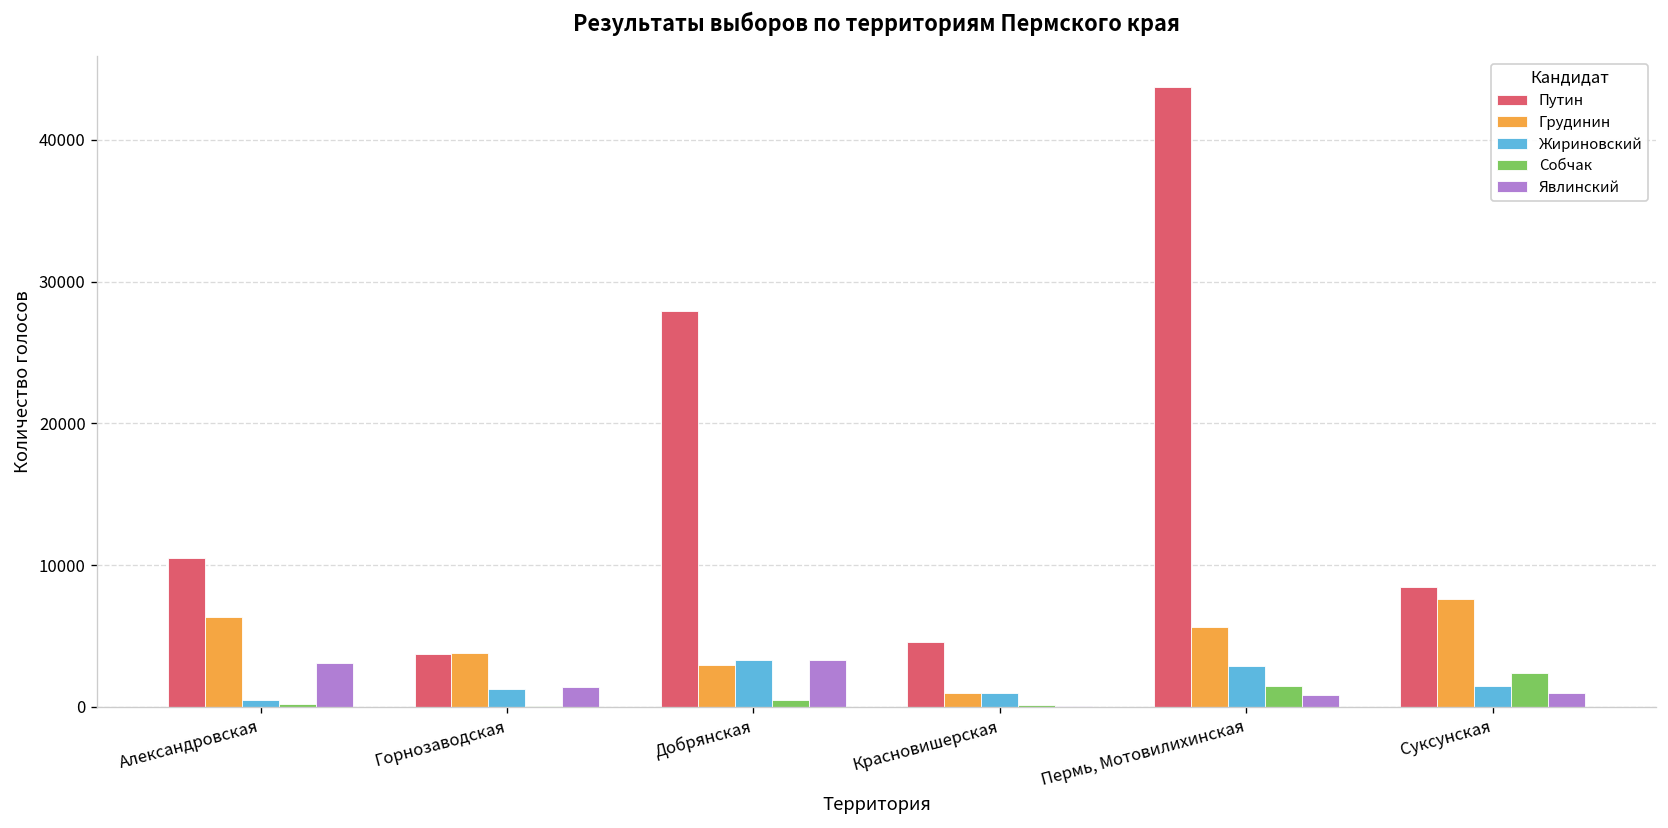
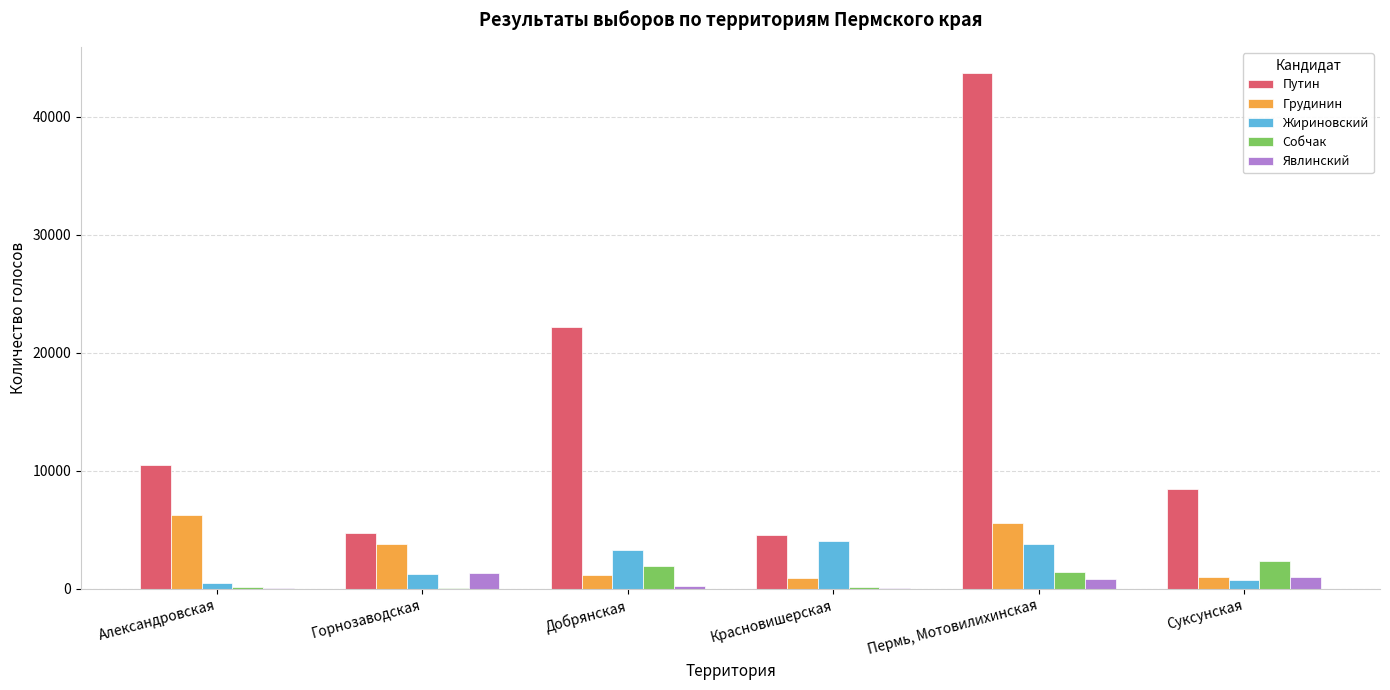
  {
    "Путин": {
      "Александровская": 10500,
-     "Горнозаводская": 3700,
-     "Добрянская": 27900,
+     "Горнозаводская": 4700,
+     "Добрянская": 22200,
      "Красновишерская": 4600,
      "Пермь, Мотовилихинская": 43700,
      "Суксунская": 8400
    },
    "Грудинин": {
      "Александровская": 6300,
      "Горнозаводская": 3800,
-     "Добрянская": 2900,
+     "Добрянская": 1200,
      "Красновишерская": 900,
      "Пермь, Мотовилихинская": 5600,
-     "Суксунская": 7600
+     "Суксунская": 1000
    },
    "Жириновский": {
      "Александровская": 500,
      "Горнозаводская": 1200,
      "Добрянская": 3300,
-     "Красновишерская": 900,
-     "Пермь, Мотовилихинская": 2900,
-     "Суксунская": 1500
+     "Красновишерская": 4000,
+     "Пермь, Мотовилихинская": 3800,
+     "Суксунская": 700
    },
    "Собчак": {
-     "Добрянская": 500,
+     "Добрянская": 1900,
      "Пермь, Мотовилихинская": 1400,
      "Суксунская": 2400
    },
    "Явлинский": {
-     "Александровская": 3100,
+     "Александровская": 100,
      "Горнозаводская": 1400,
-     "Добрянская": 3300,
+     "Добрянская": 300,
      "Пермь, Мотовилихинская": 900,
      "Суксунская": 1000
    }
  }
